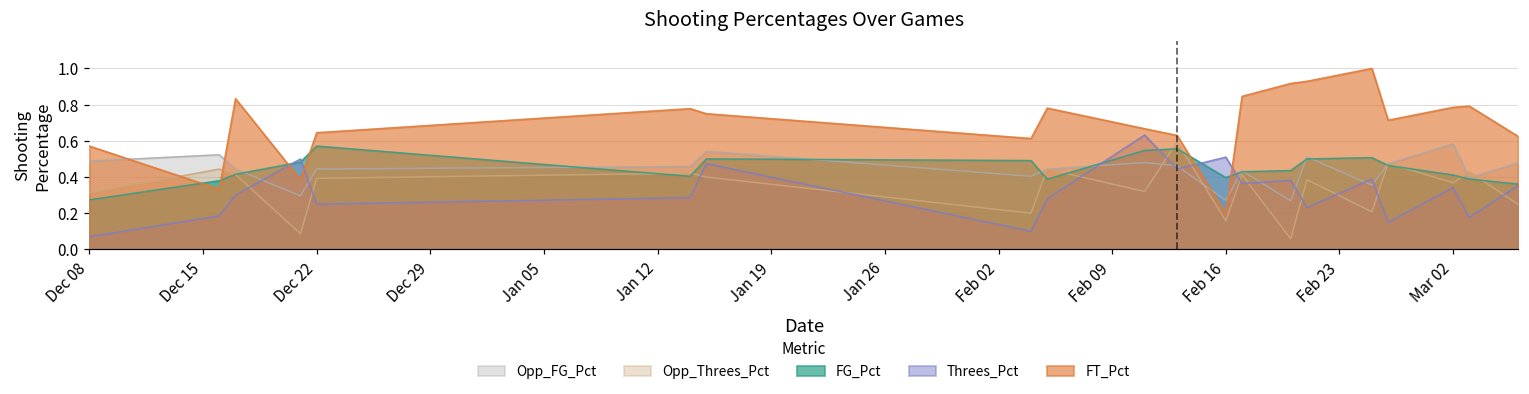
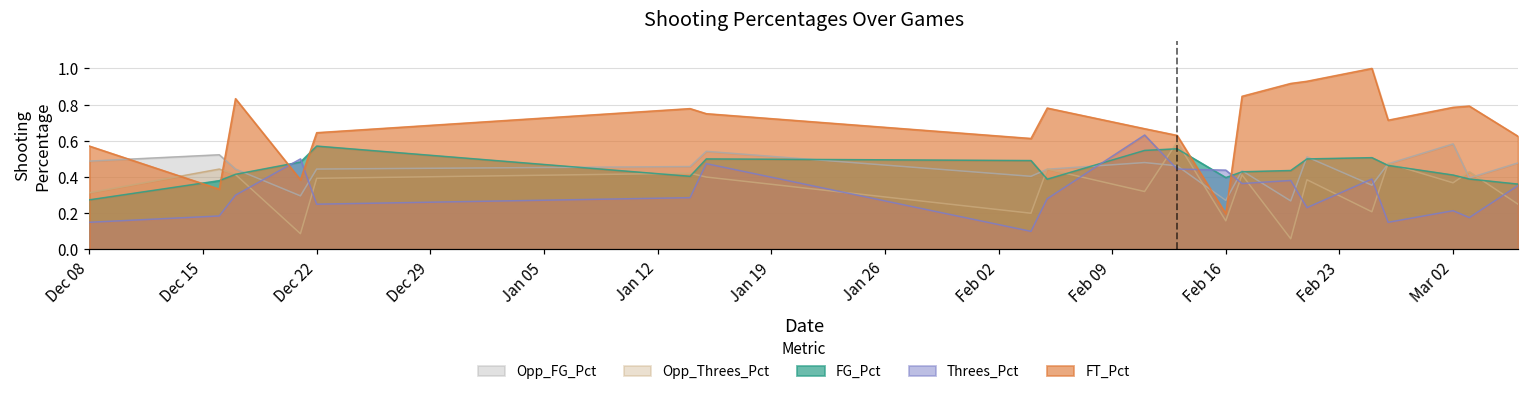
  {
    "FG_Pct": {
      "Dec 08": 0.27,
      "Dec 22": 0.57,
      "Feb 16": 0.40,
      "Mar 02": 0.41
    },
    "Threes_Pct": {
-     "Dec 08": 0.07,
+     "Dec 08": 0.15,
      "Dec 22": 0.25,
-     "Feb 16": 0.51,
-     "Mar 02": 0.34
+     "Feb 16": 0.44,
+     "Mar 02": 0.21
    },
    "FT_Pct": {
      "Dec 08": 0.57,
      "Dec 22": 0.65,
      "Feb 16": 0.20,
      "Mar 02": 0.79
    }
  }
